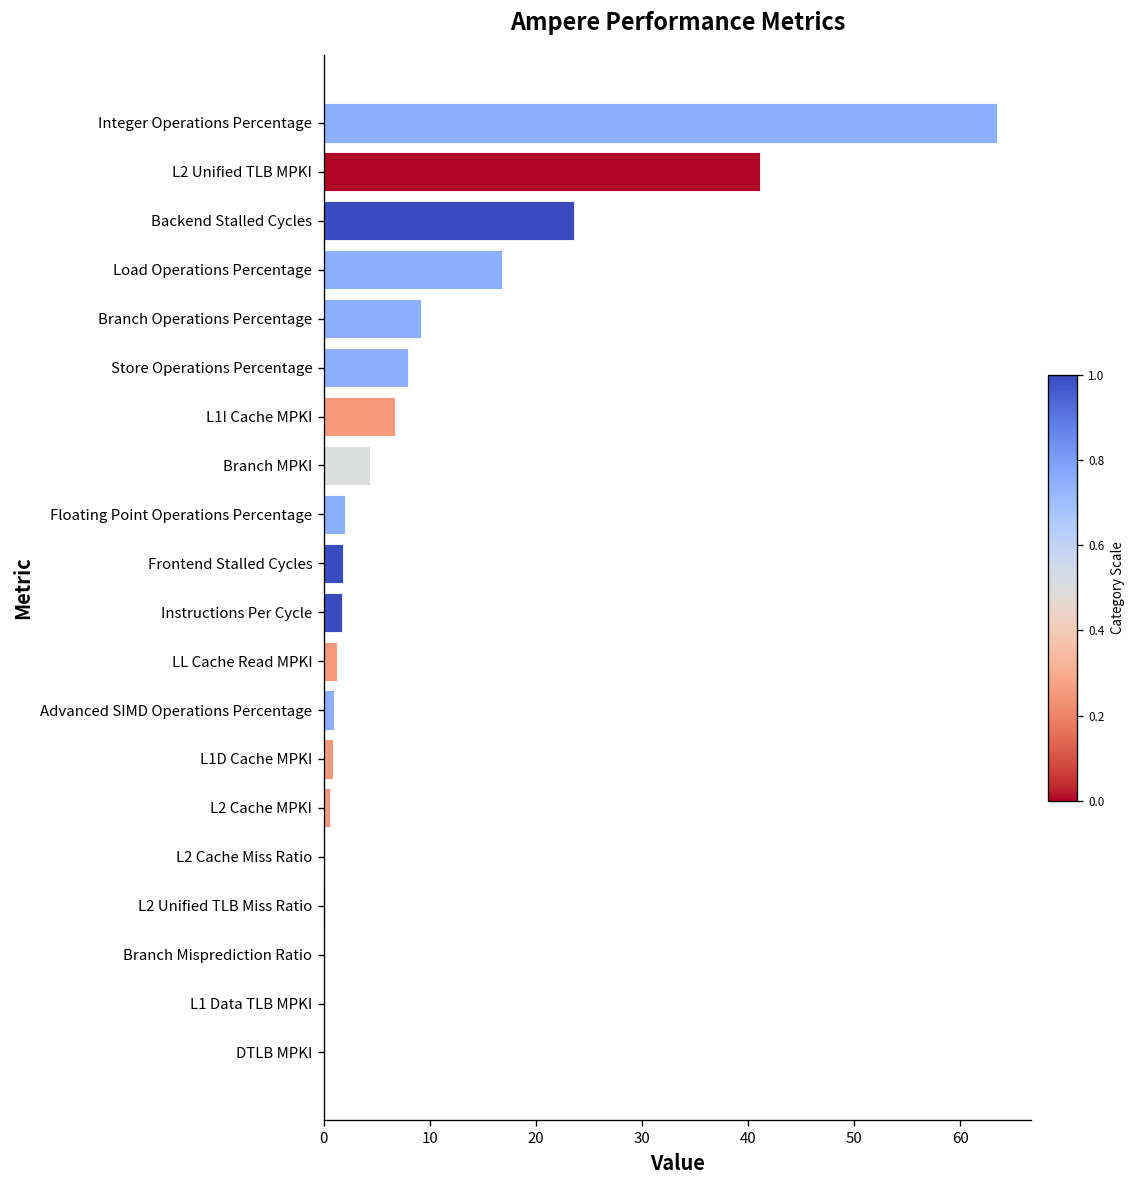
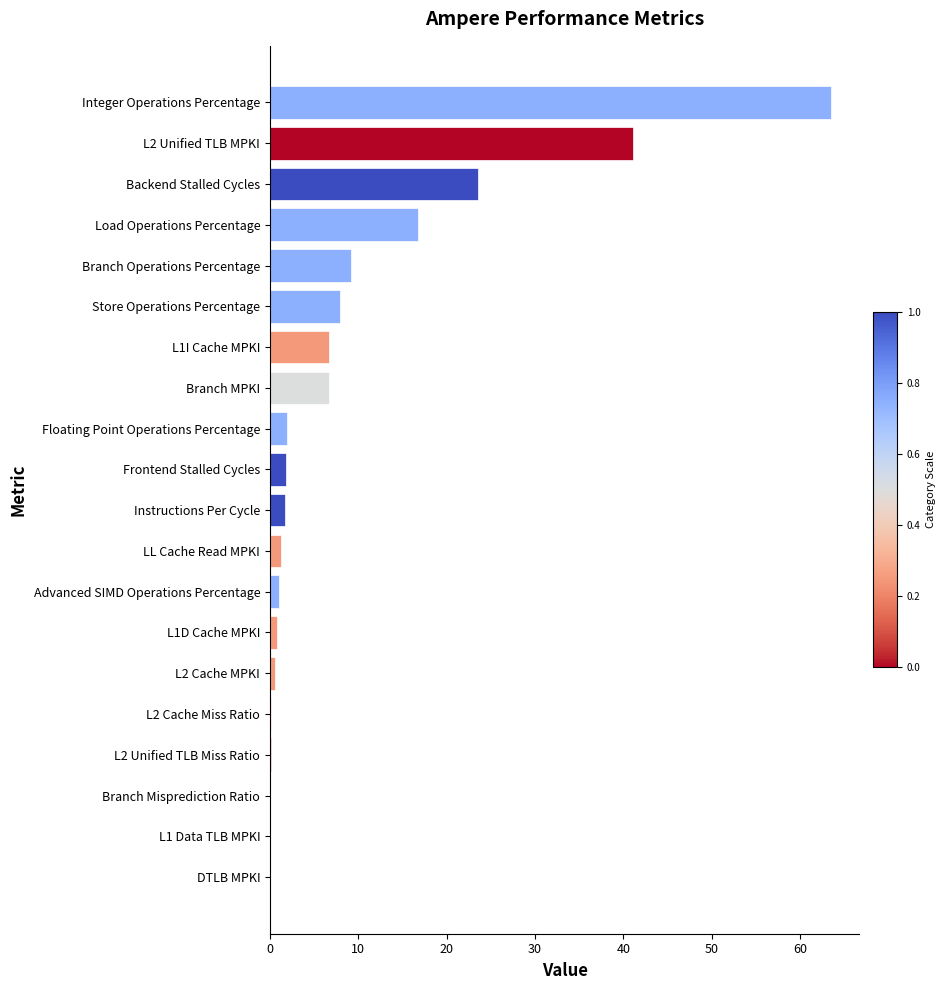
  {
    "Integer Operations Percentage": 63,
    "L2 Unified TLB MPKI": 41,
    "Backend Stalled Cycles": 24,
    "Load Operations Percentage": 17,
    "Branch Operations Percentage": 9,
    "Store Operations Percentage": 8,
    "L1I Cache MPKI": 7,
-   "Branch MPKI": 4,
+   "Branch MPKI": 7,
    "Floating Point Operations Percentage": 2,
    "Frontend Stalled Cycles": 2,
    "Instructions Per Cycle": 2,
    "LL Cache Read MPKI": 1,
    "Advanced SIMD Operations Percentage": 1,
    "L1D Cache MPKI": 1,
    "L2 Cache MPKI": 1
  }
